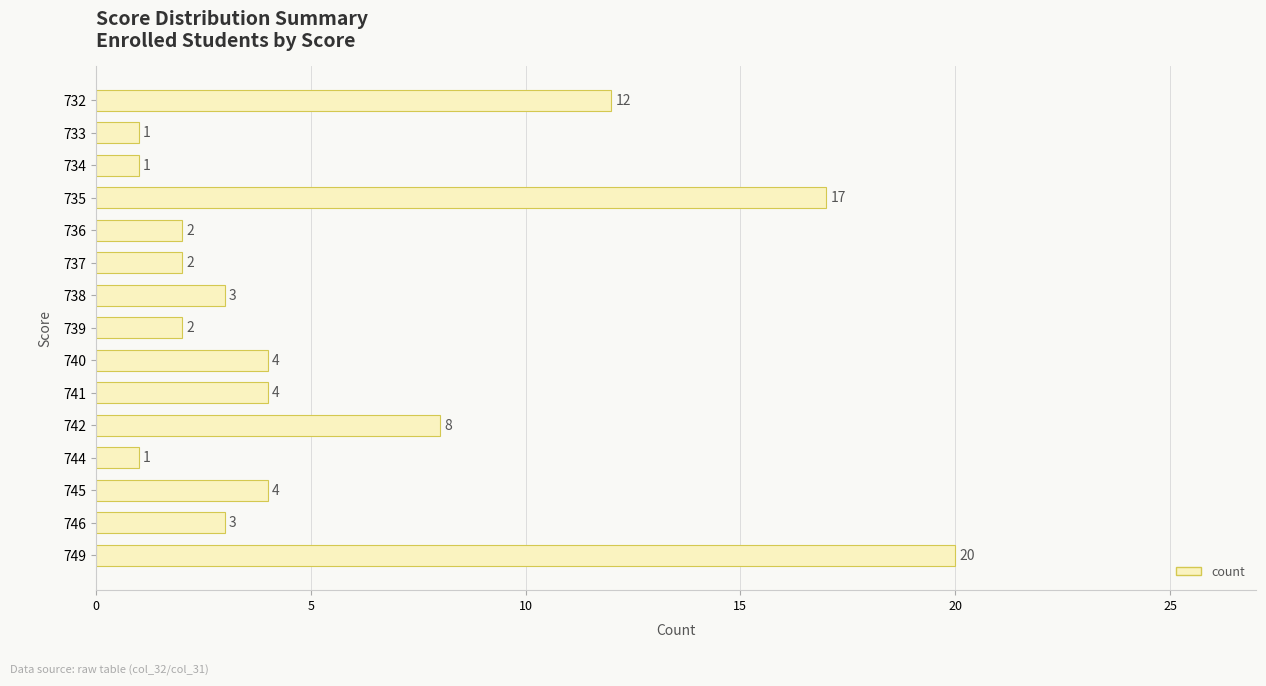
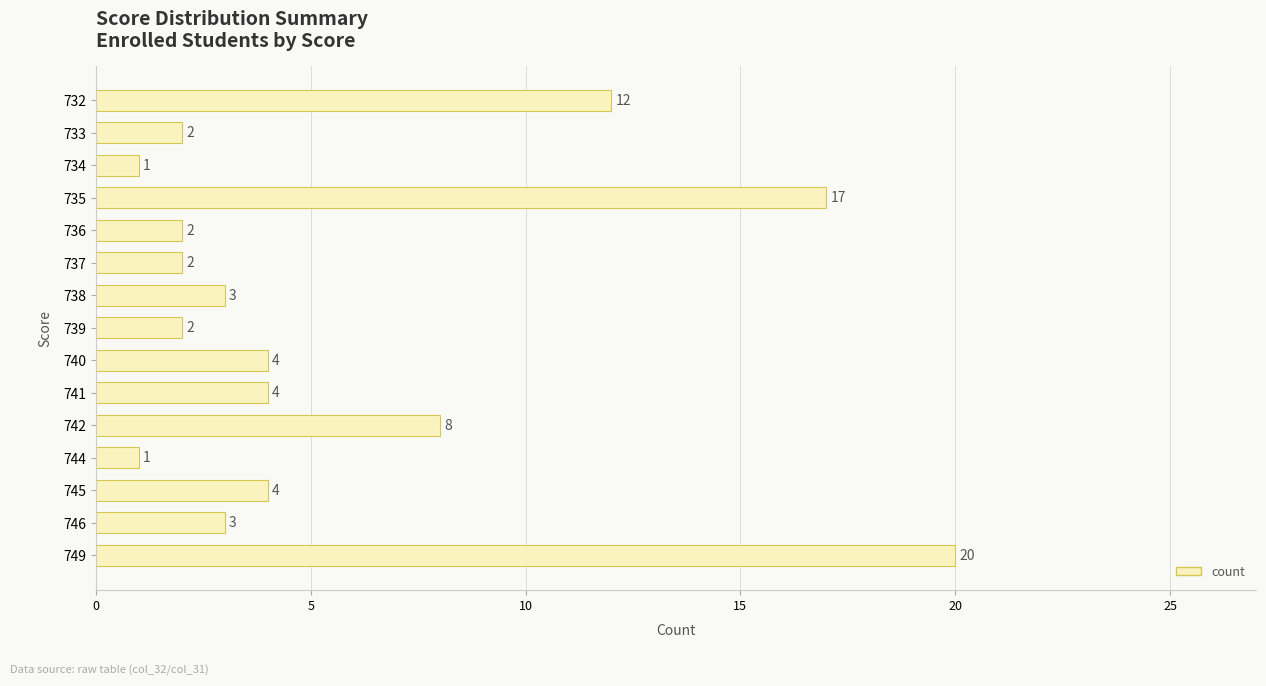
  {
    "732": 12,
-   "733": 1,
+   "733": 2,
    "734": 1,
    "735": 17,
    "736": 2,
    "737": 2,
    "738": 3,
    "739": 2,
    "740": 4,
    "741": 4,
    "742": 8,
    "744": 1,
    "745": 4,
    "746": 3,
    "749": 20
  }
